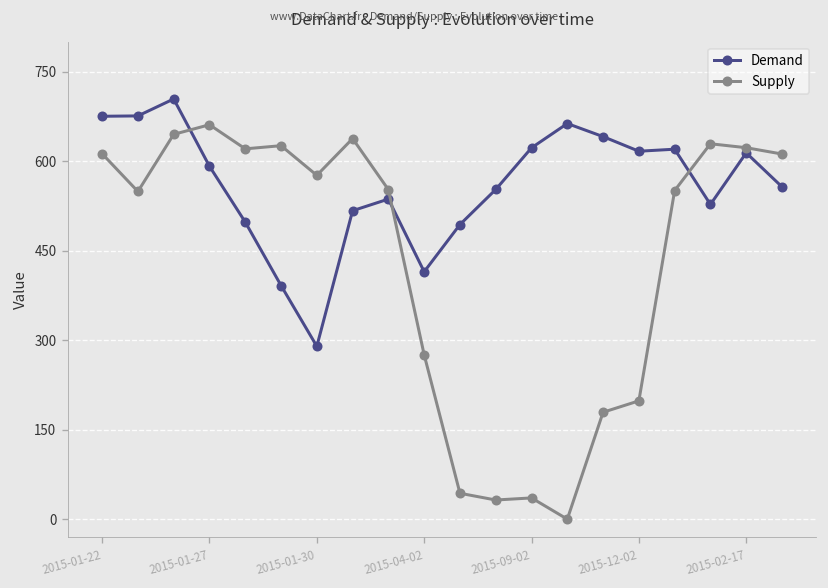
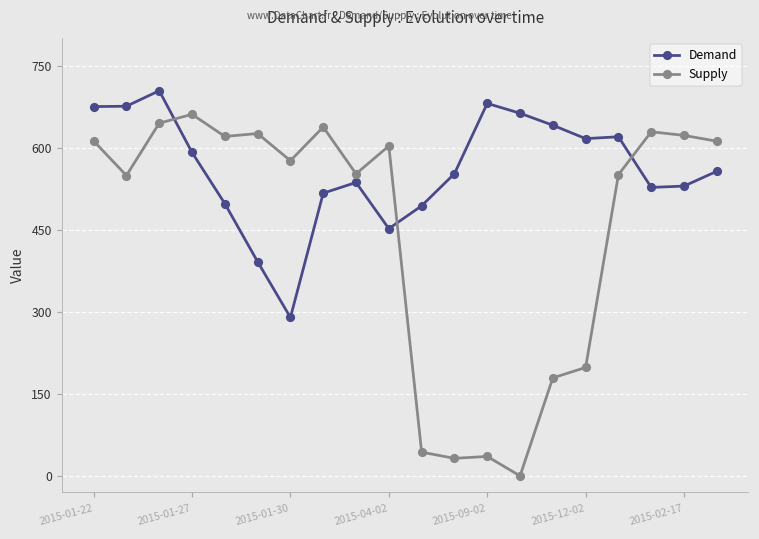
  {
    "Demand": {
      "2015-01-22": 680,
      "2015-01-27": 590,
      "2015-01-30": 290,
-     "2015-04-02": 410,
-     "2015-09-02": 620,
+     "2015-04-02": 450,
+     "2015-09-02": 680,
      "2015-12-02": 620,
-     "2015-02-17": 610
+     "2015-02-17": 530
    },
    "Supply": {
      "2015-01-22": 610,
      "2015-01-27": 660,
      "2015-01-30": 580,
-     "2015-04-02": 280,
+     "2015-04-02": 600,
      "2015-09-02": 40,
      "2015-12-02": 200,
      "2015-02-17": 620
    }
  }
